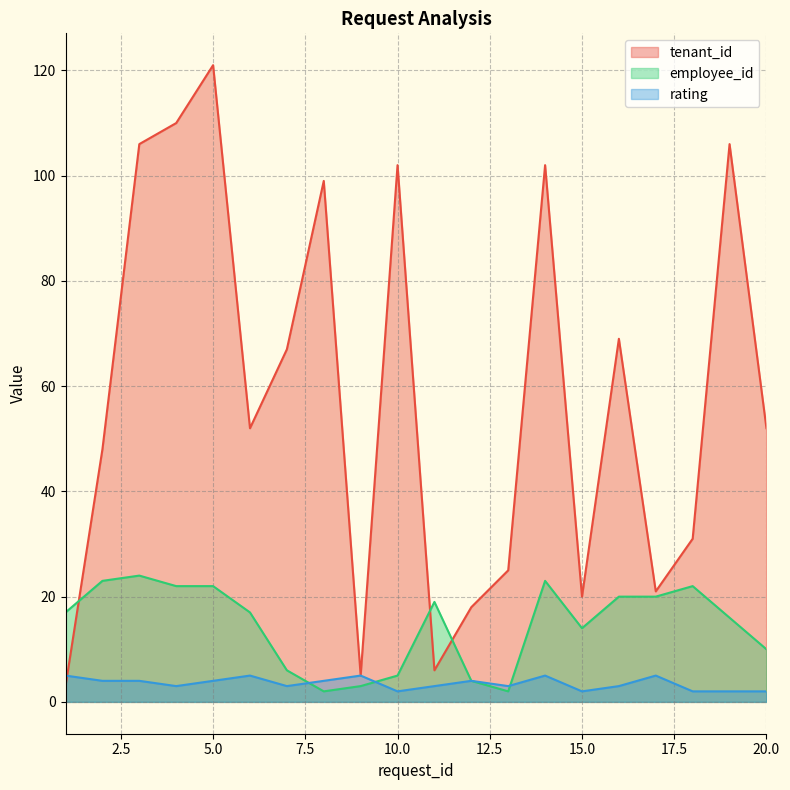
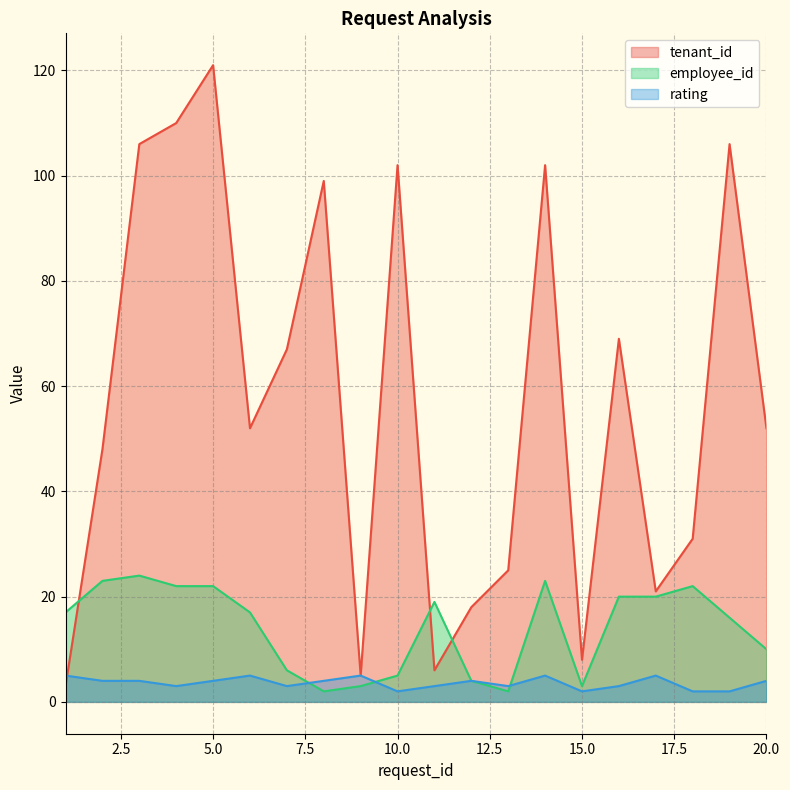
  {
    "tenant_id": {
      "5.0": 121,
      "10.0": 102,
-     "15.0": 20,
+     "15.0": 8,
      "20.0": 52
    },
    "employee_id": {
      "5.0": 22,
      "10.0": 5,
-     "15.0": 14,
+     "15.0": 3,
      "20.0": 10
    },
    "rating": {
      "5.0": 4,
      "10.0": 2,
      "15.0": 2,
-     "20.0": 2
+     "20.0": 4
    }
  }
